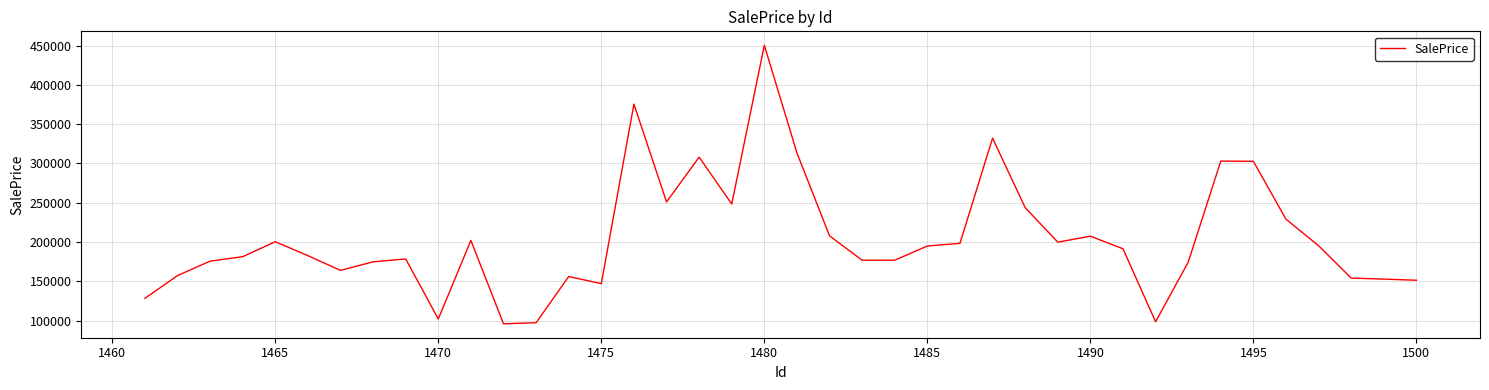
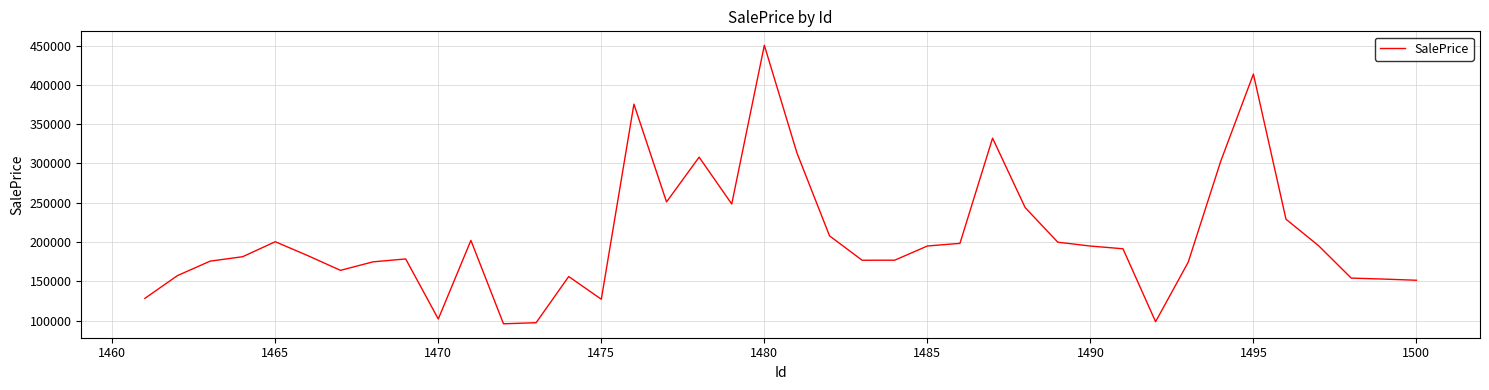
  {
    "1465": 200000,
    "1470": 100000,
-   "1475": 150000,
+   "1475": 130000,
    "1480": 450000,
    "1485": 200000,
-   "1490": 210000,
-   "1495": 300000,
+   "1490": 190000,
+   "1495": 410000,
    "1500": 150000
  }
